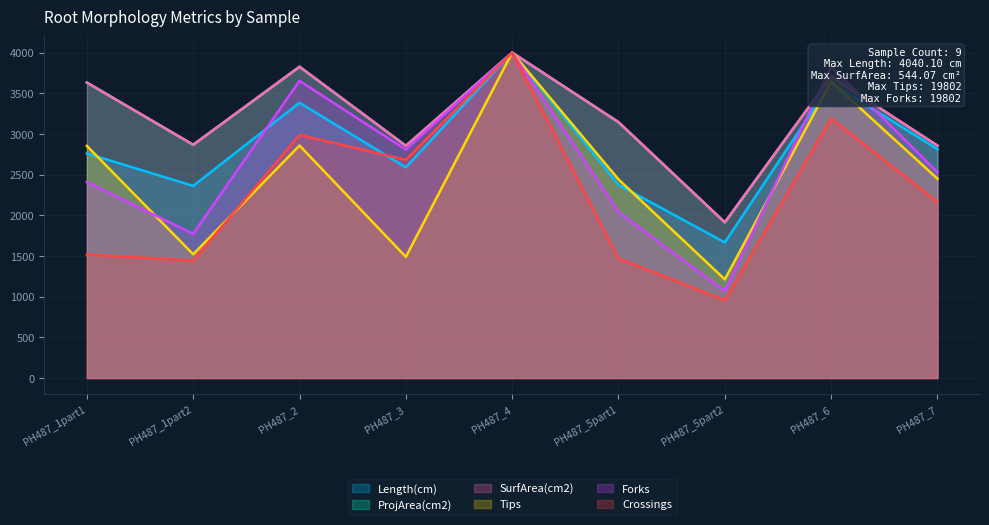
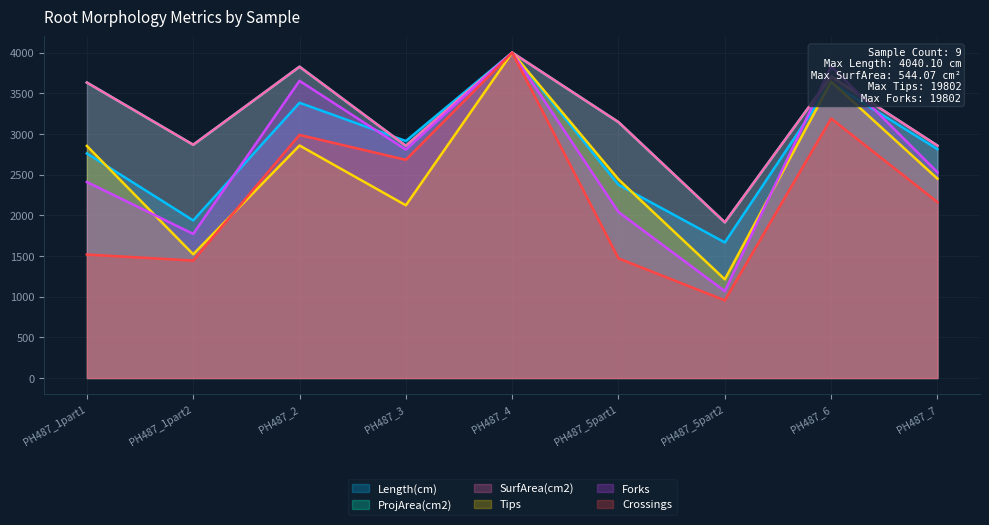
  {
    "Length(cm)": {
      "PH487_1part1": 2800,
-     "PH487_1part2": 2400,
+     "PH487_1part2": 1900,
      "PH487_2": 3400,
-     "PH487_3": 2600,
+     "PH487_3": 2900,
      "PH487_5part1": 2400,
      "PH487_5part2": 1700,
      "PH487_7": 2800
    },
    "Tips": {
      "PH487_1part1": 2900,
      "PH487_1part2": 1500,
      "PH487_2": 2900,
-     "PH487_3": 1500,
+     "PH487_3": 2100,
      "PH487_5part1": 2400,
      "PH487_5part2": 1200,
      "PH487_7": 2400
    }
  }
